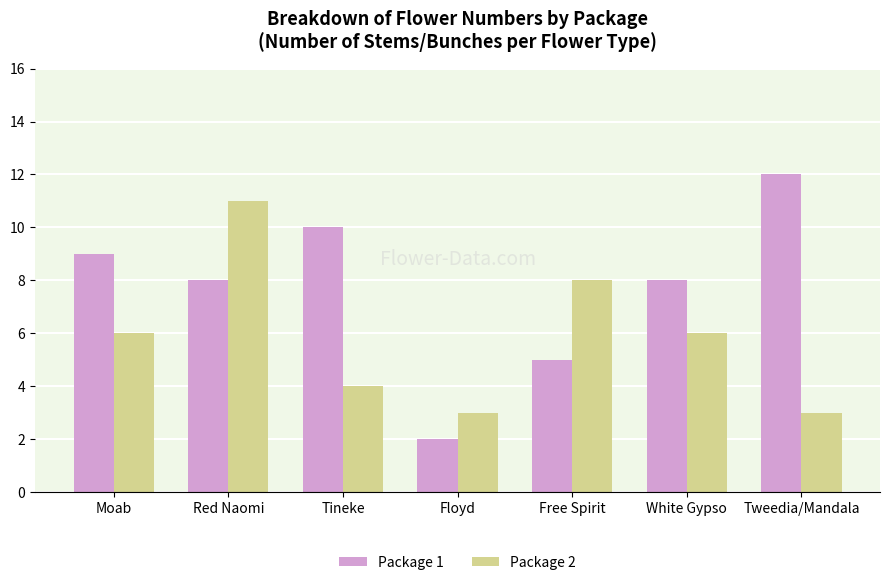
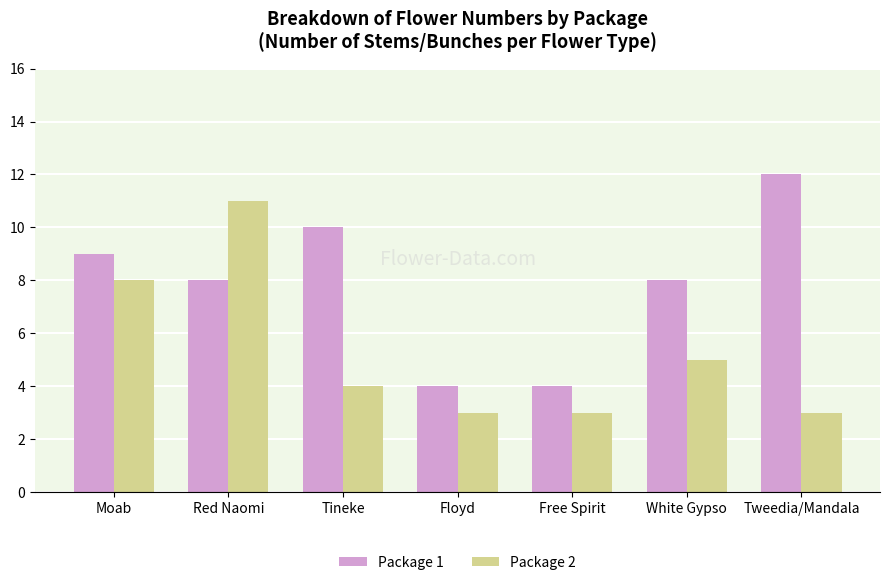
  {
    "Package 1": {
      "Moab": 9,
      "Red Naomi": 8,
      "Tineke": 10,
-     "Floyd": 2,
-     "Free Spirit": 5,
+     "Floyd": 4,
+     "Free Spirit": 4,
      "White Gypso": 8,
      "Tweedia/Mandala": 12
    },
    "Package 2": {
-     "Moab": 6,
+     "Moab": 8,
      "Red Naomi": 11,
      "Tineke": 4,
      "Floyd": 3,
-     "Free Spirit": 8,
-     "White Gypso": 6,
+     "Free Spirit": 3,
+     "White Gypso": 5,
      "Tweedia/Mandala": 3
    }
  }
